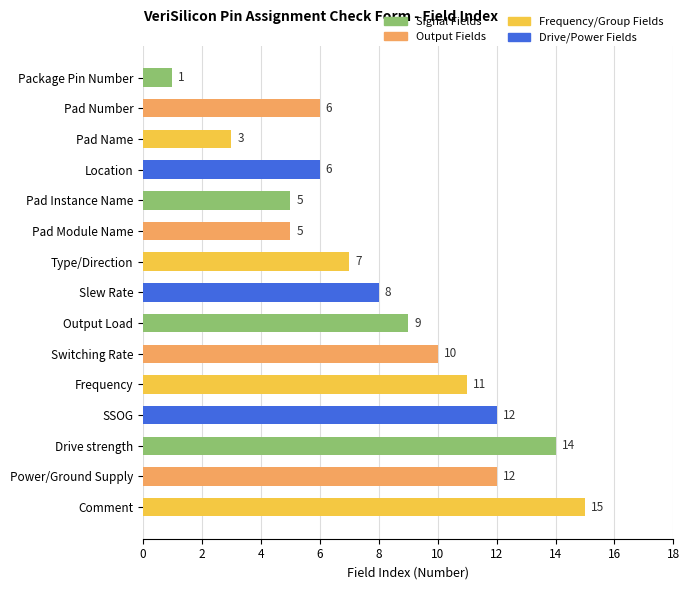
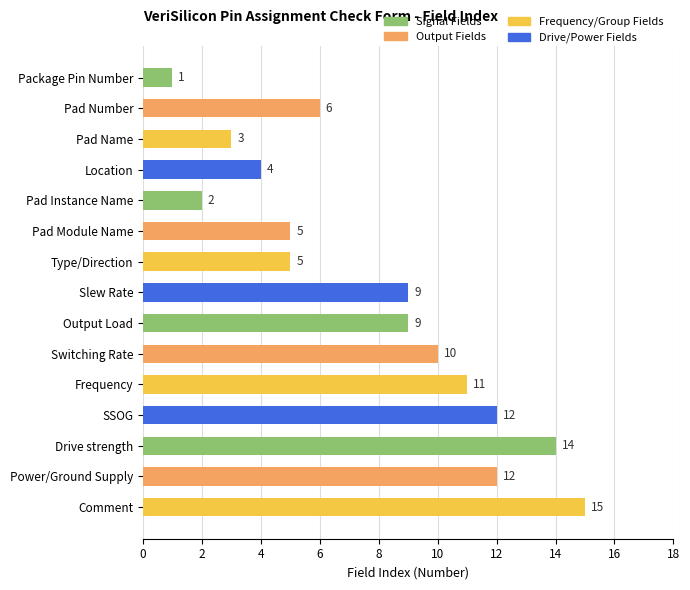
  {
    "Package Pin Number": 1,
    "Pad Number": 6,
    "Pad Name": 3,
-   "Location": 6,
-   "Pad Instance Name": 5,
+   "Location": 4,
+   "Pad Instance Name": 2,
    "Pad Module Name": 5,
-   "Type/Direction": 7,
-   "Slew Rate": 8,
+   "Type/Direction": 5,
+   "Slew Rate": 9,
    "Output Load": 9,
    "Switching Rate": 10,
    "Frequency": 11,
    "SSOG": 12,
    "Drive strength": 14,
    "Power/Ground Supply": 12,
    "Comment": 15
  }
